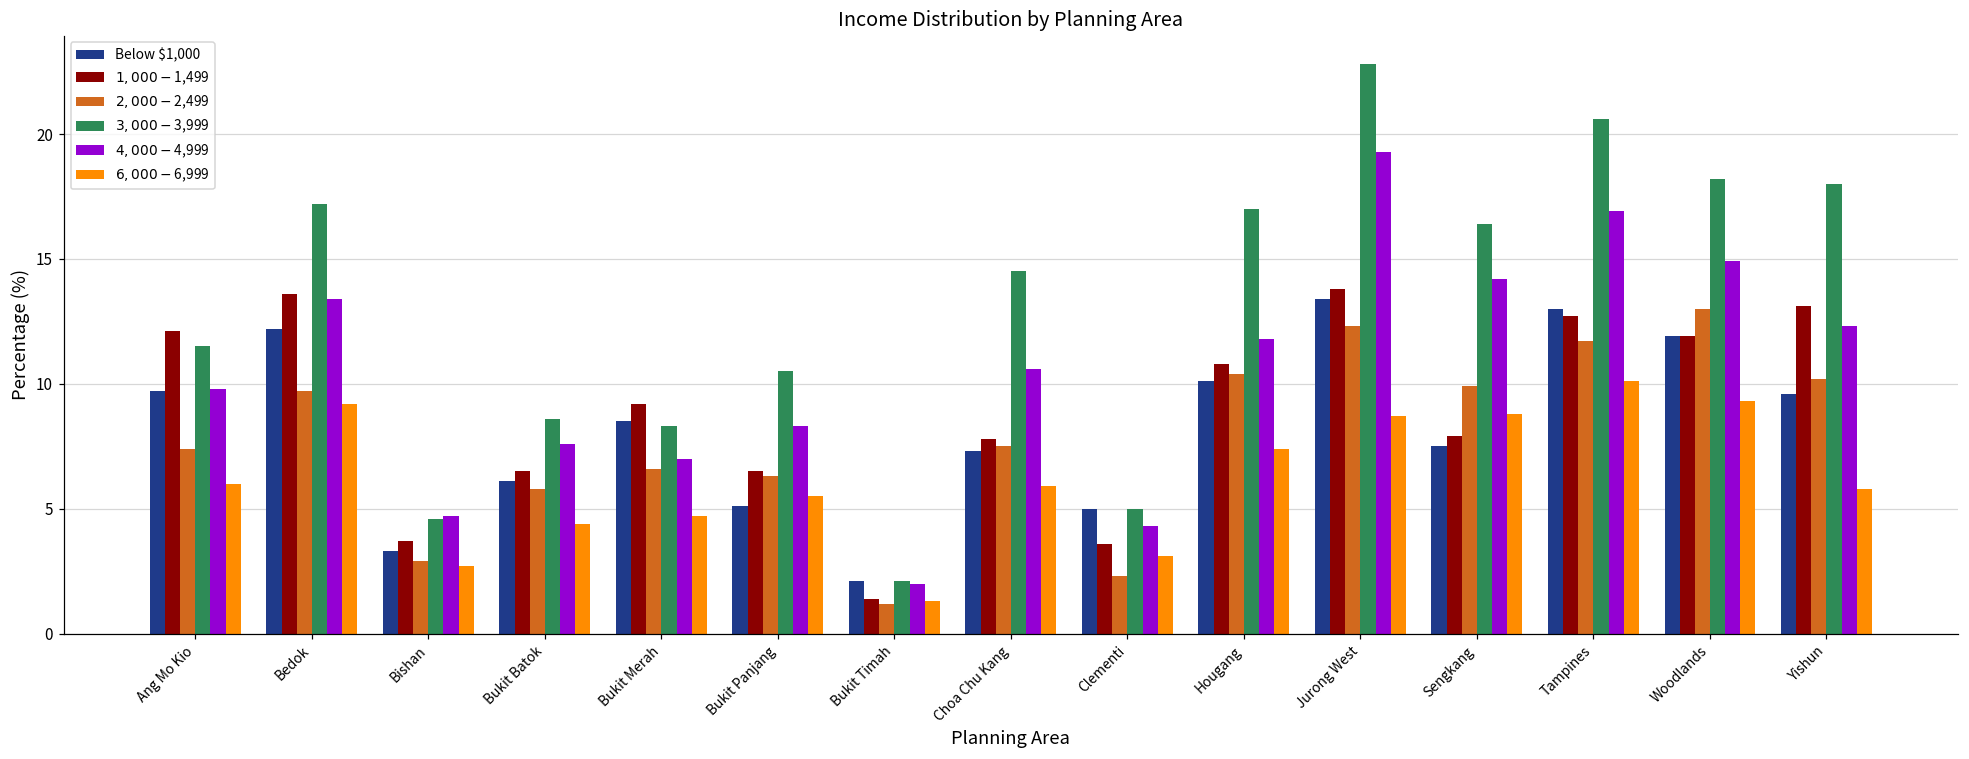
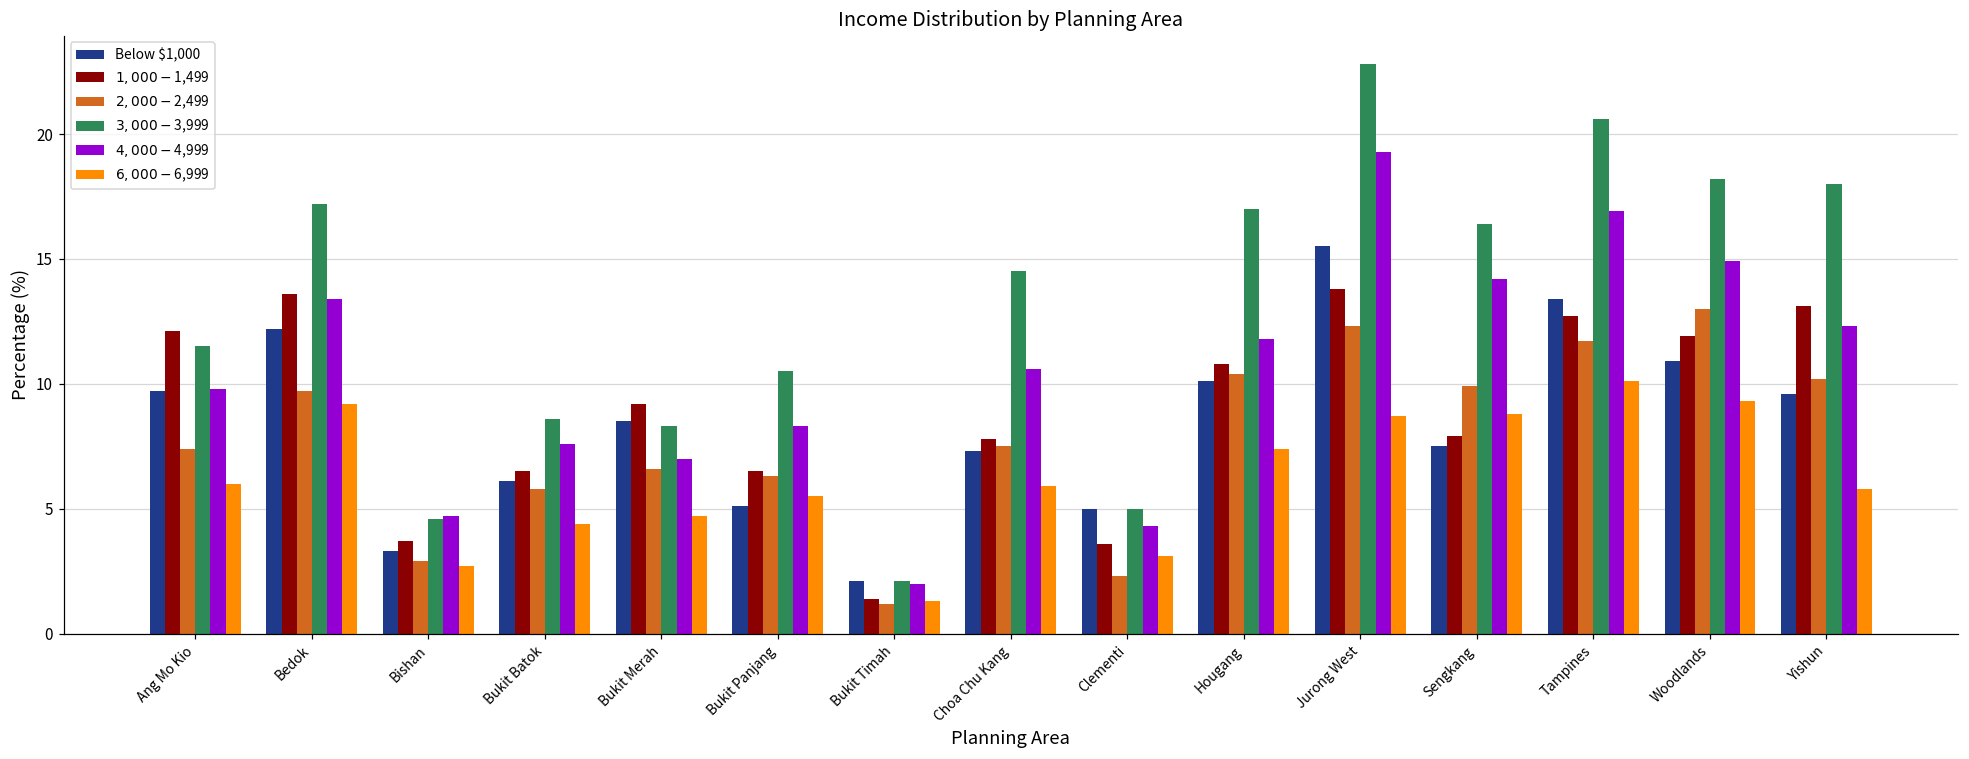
  {
    "Below $1,000": {
      "Ang Mo Kio": 9.7,
      "Bedok": 12.2,
      "Bishan": 3.3,
      "Bukit Batok": 6.1,
      "Bukit Merah": 8.5,
      "Bukit Panjang": 5.1,
      "Bukit Timah": 2.1,
      "Choa Chu Kang": 7.3,
      "Clementi": 5.0,
      "Hougang": 10.1,
-     "Jurong West": 13.4,
+     "Jurong West": 15.5,
      "Sengkang": 7.5,
-     "Tampines": 13.0,
-     "Woodlands": 11.9,
+     "Tampines": 13.4,
+     "Woodlands": 10.9,
      "Yishun": 9.6
    }
  }
